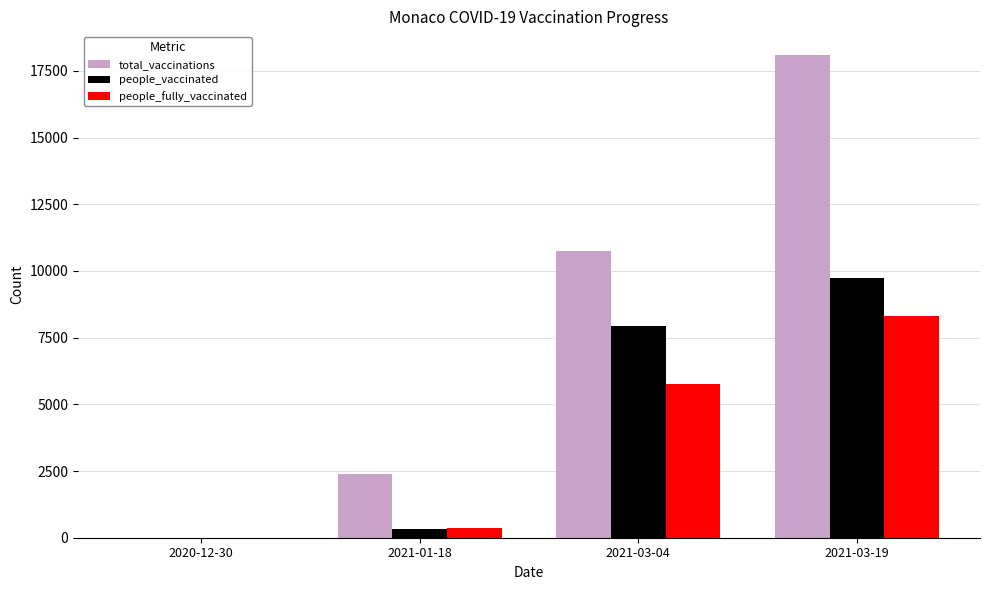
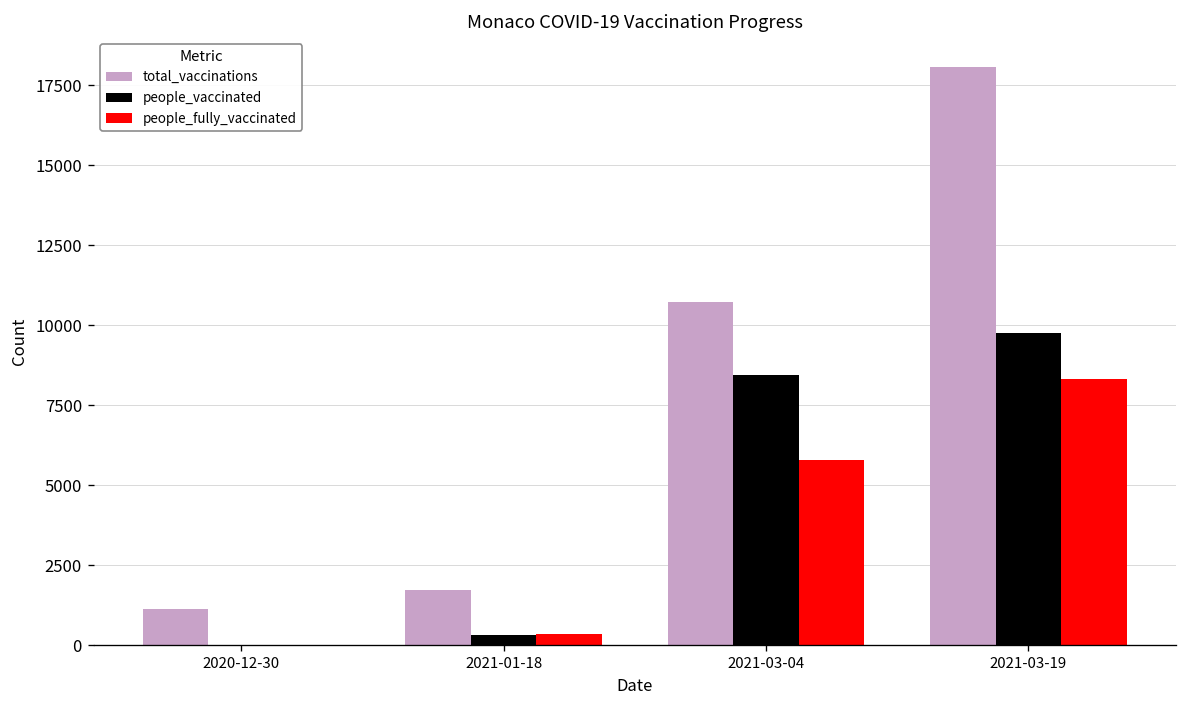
  {
    "total_vaccinations": {
-     "2020-12-30": 0,
-     "2021-01-18": 2400,
+     "2020-12-30": 1100,
+     "2021-01-18": 1700,
      "2021-03-04": 10700,
      "2021-03-19": 18100
    },
    "people_vaccinated": {
      "2020-12-30": 0,
      "2021-01-18": 300,
-     "2021-03-04": 7900,
+     "2021-03-04": 8400,
      "2021-03-19": 9800
    },
    "people_fully_vaccinated": {
      "2020-12-30": 0,
      "2021-01-18": 400,
      "2021-03-04": 5800,
      "2021-03-19": 8300
    }
  }
